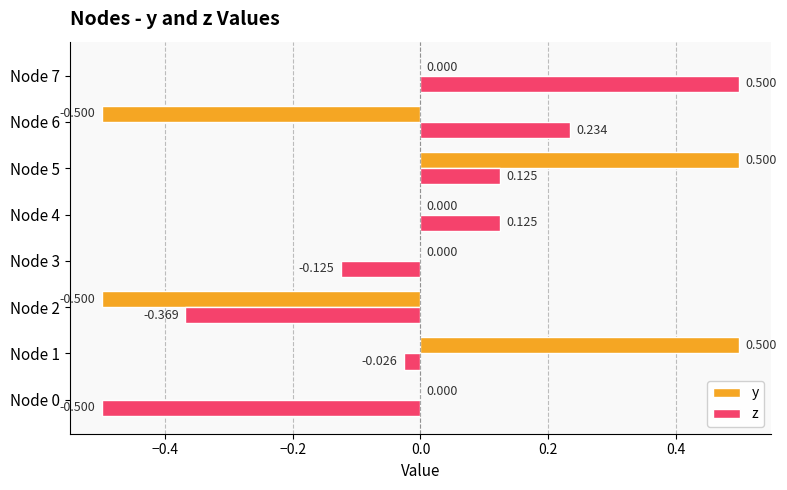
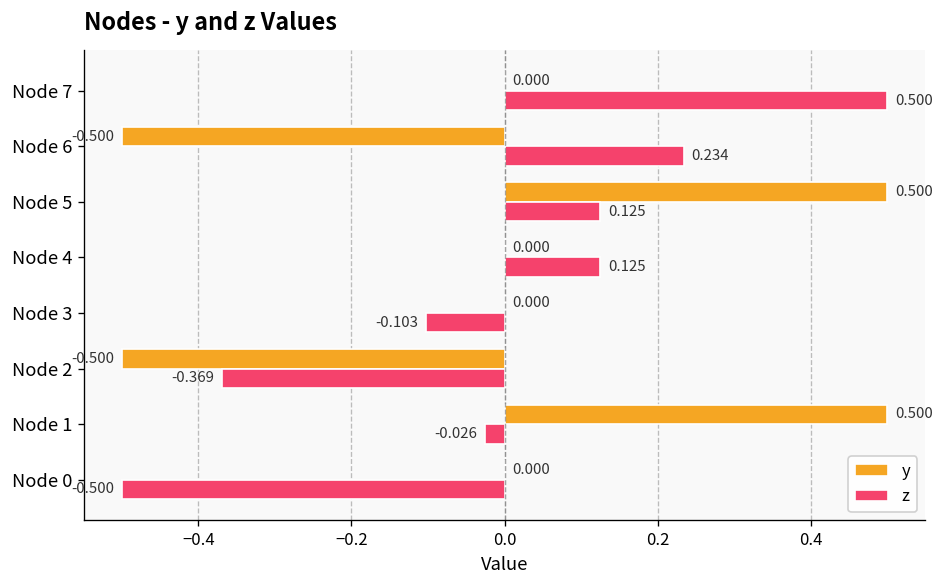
  {
    "y": {
      "Node 7": 0.000,
      "Node 6": -0.500,
      "Node 5": 0.500,
      "Node 4": 0.000,
      "Node 3": 0.000,
      "Node 2": -0.500,
      "Node 1": 0.500,
      "Node 0": 0.000
    },
    "z": {
      "Node 7": 0.500,
      "Node 6": 0.234,
      "Node 5": 0.125,
      "Node 4": 0.125,
-     "Node 3": -0.125,
+     "Node 3": -0.103,
      "Node 2": -0.369,
      "Node 1": -0.026,
      "Node 0": -0.500
    }
  }
